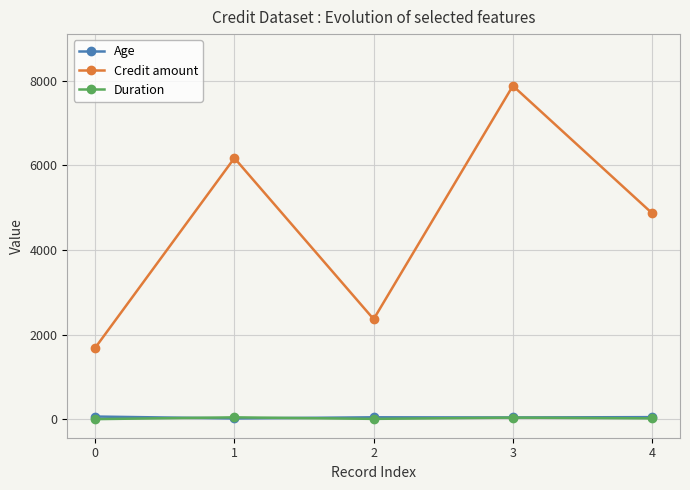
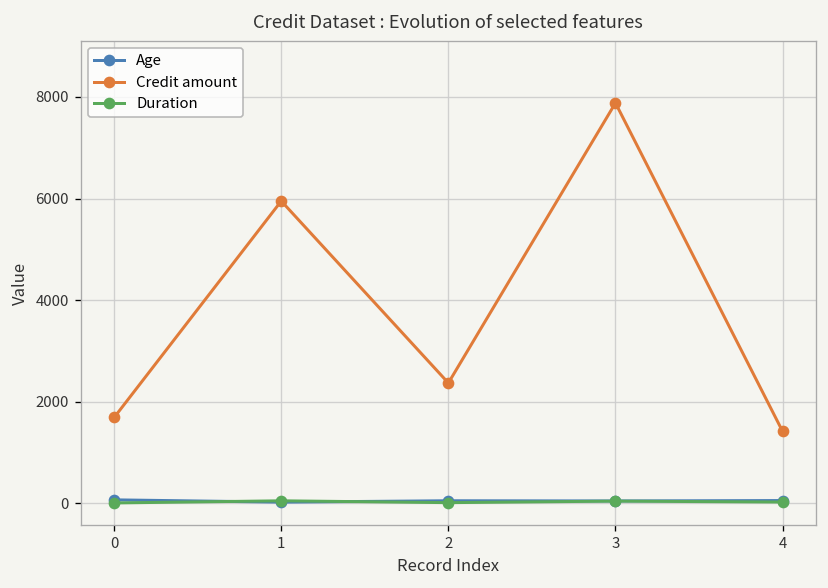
  {
    "Credit amount": {
      "0": 1700,
-     "1": 6200,
+     "1": 6000,
      "2": 2400,
      "3": 7900,
-     "4": 4900
+     "4": 1400
    },
    "Duration": {
      "0": 0
    }
  }
